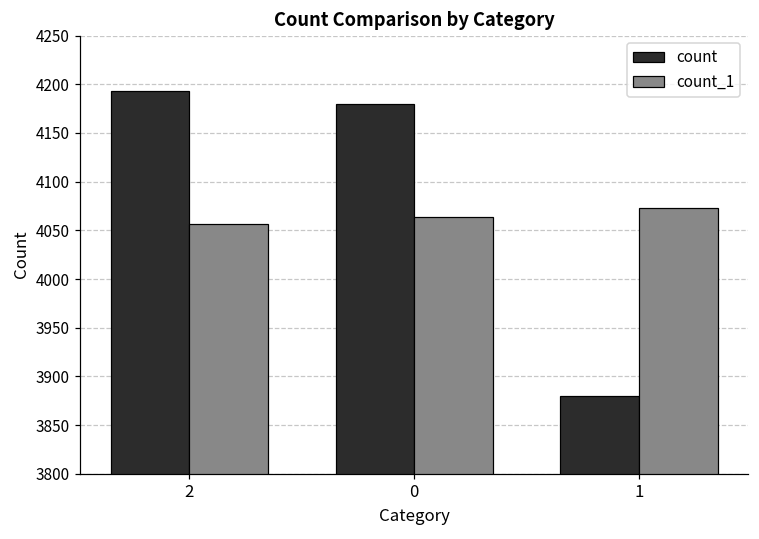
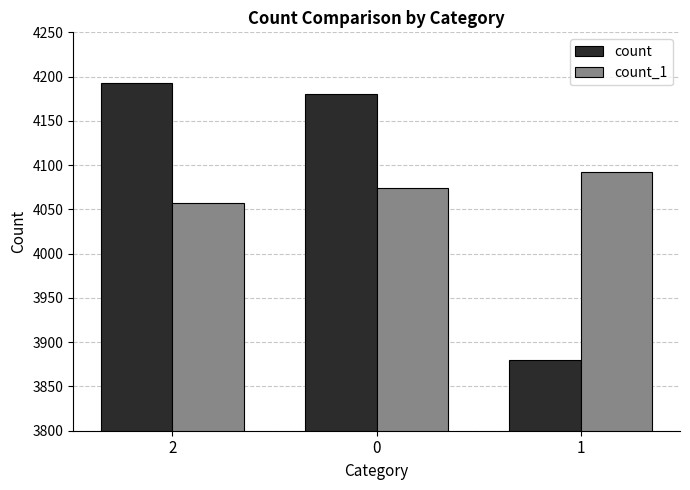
  {
    "count": {
      "2": 4190,
      "0": 4180,
      "1": 3880
    },
    "count_1": {
      "2": 4060,
-     "0": 4060,
-     "1": 4070
+     "0": 4070,
+     "1": 4090
    }
  }
